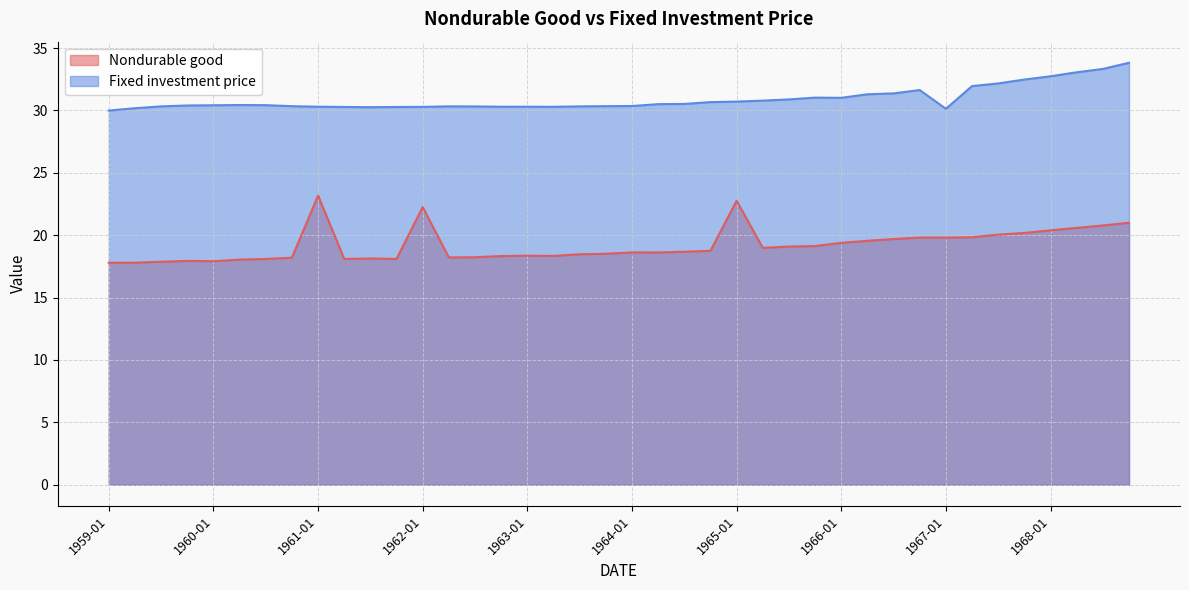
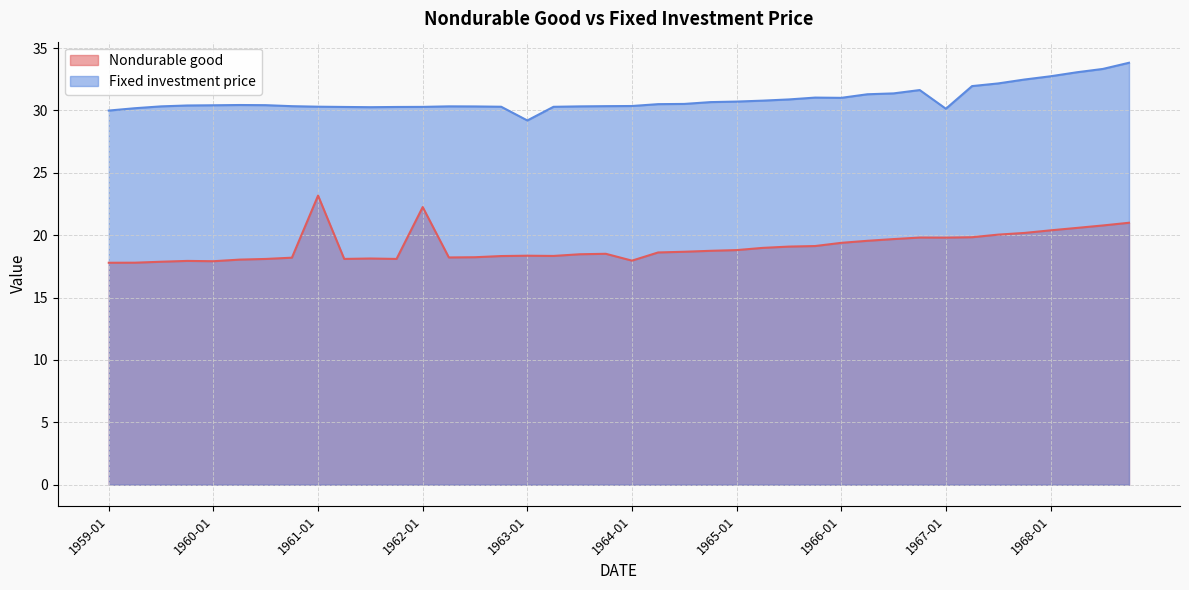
  {
    "Nondurable good": {
      "1959-01": 17.8,
      "1960-01": 17.9,
      "1961-01": 23.2,
      "1962-01": 22.3,
      "1963-01": 18.4,
-     "1964-01": 18.6,
-     "1965-01": 22.8,
+     "1964-01": 18.0,
+     "1965-01": 18.8,
      "1966-01": 19.4,
      "1967-01": 19.8,
      "1968-01": 20.4
    },
    "Fixed investment price": {
      "1959-01": 30.0,
      "1960-01": 30.4,
      "1961-01": 30.3,
      "1962-01": 30.3,
-     "1963-01": 30.3,
+     "1963-01": 29.2,
      "1964-01": 30.4,
      "1965-01": 30.7,
      "1966-01": 31.0,
      "1967-01": 30.1,
      "1968-01": 32.7
    }
  }
